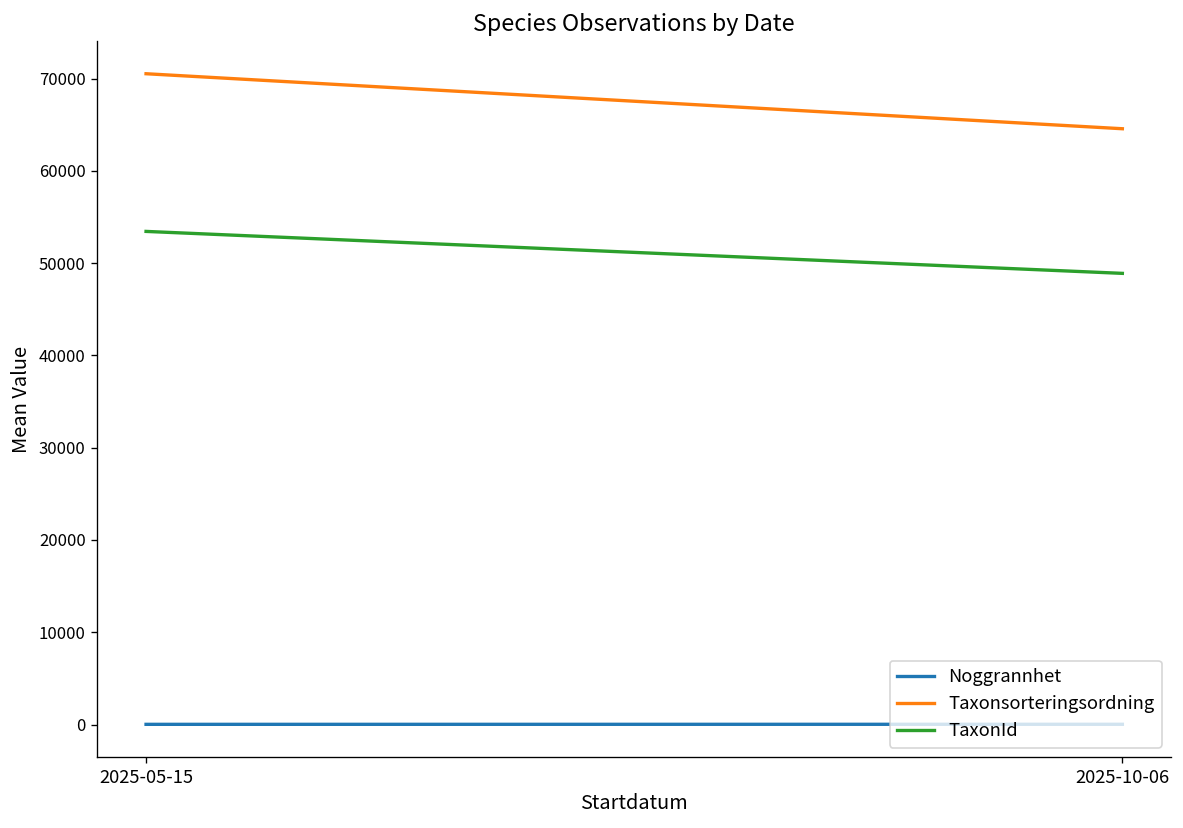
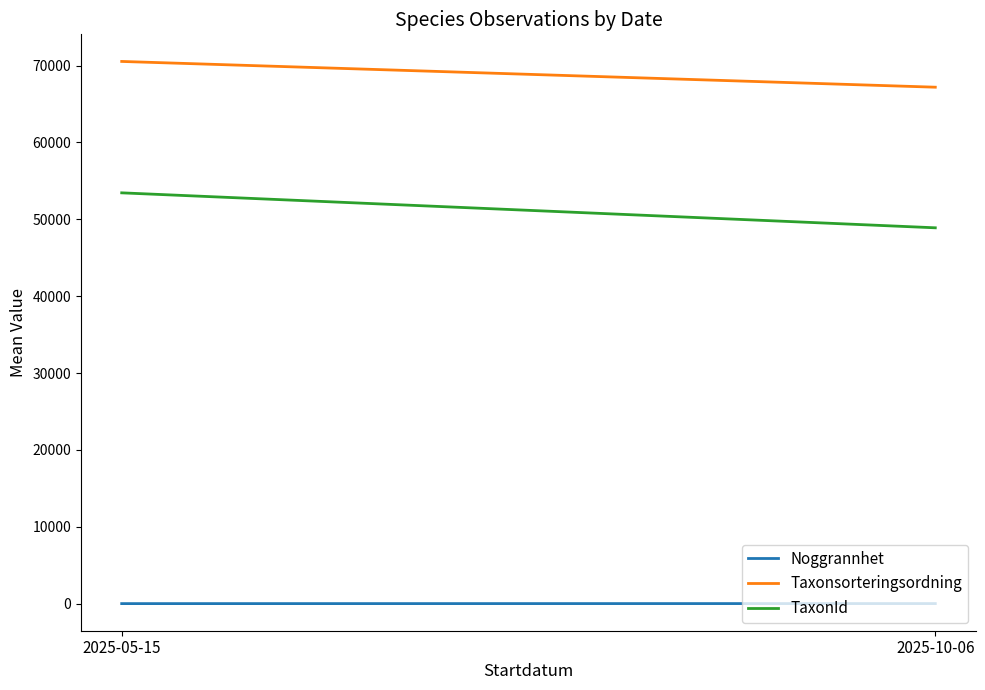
  {
    "Noggrannhet": {
      "2025-05-15": 0
    },
    "Taxonsorteringsordning": {
      "2025-05-15": 71000,
-     "2025-10-06": 65000
+     "2025-10-06": 67000
    },
    "TaxonId": {
      "2025-05-15": 53000,
      "2025-10-06": 49000
    }
  }
